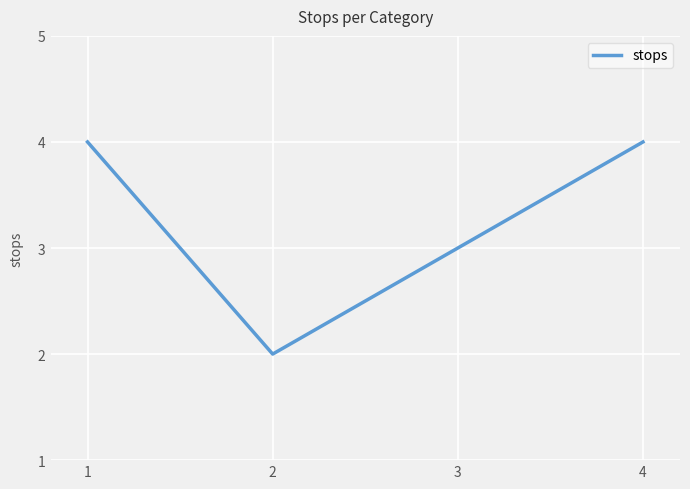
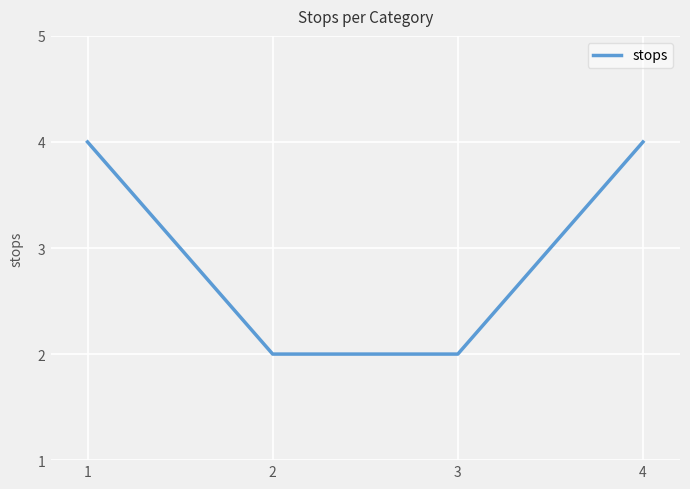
  {
    "1": 4,
    "2": 2,
-   "3": 3,
+   "3": 2,
    "4": 4
  }
